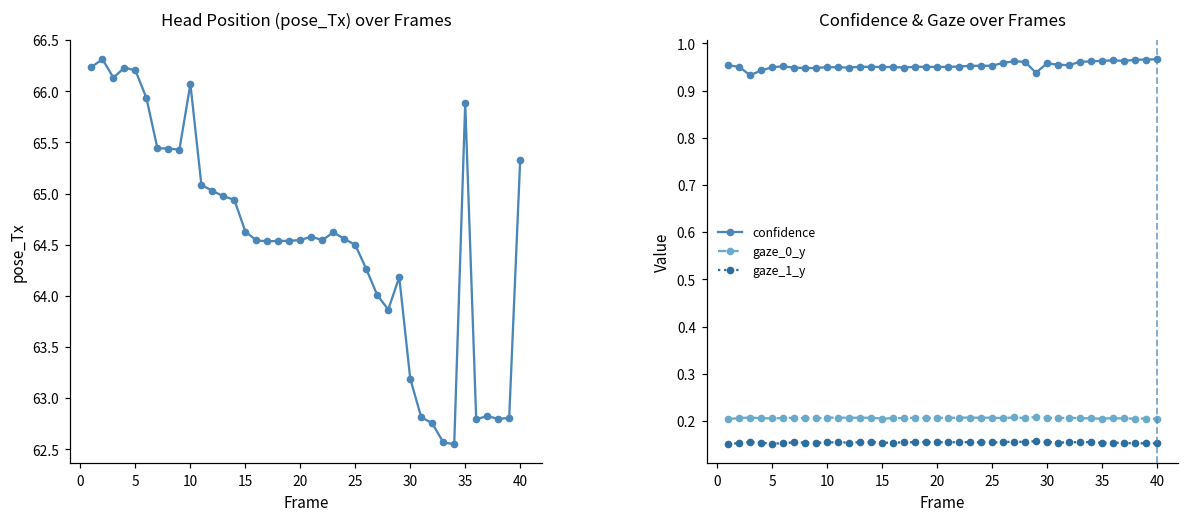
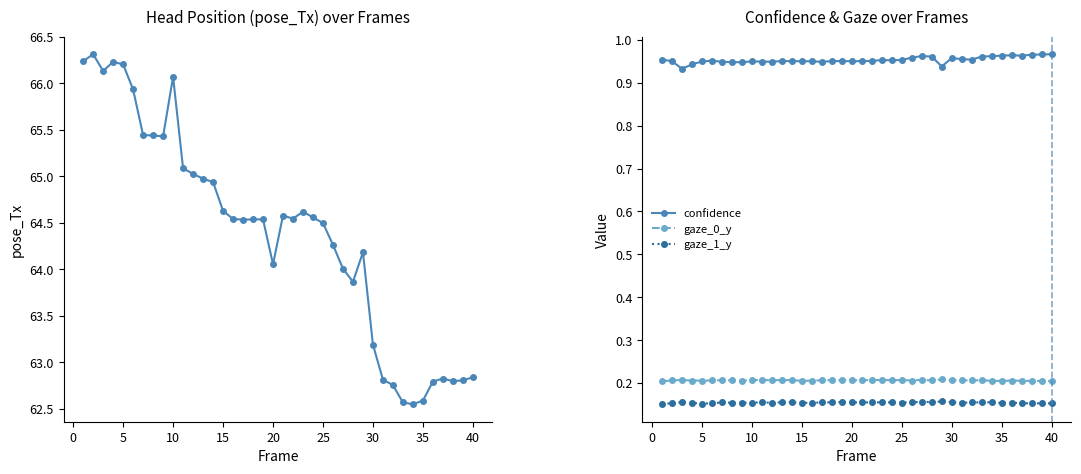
  {
    "Head Position (pose_Tx) over Frames": {
      "5": 66.2,
      "10": 66.1,
      "15": 64.6,
-     "20": 64.5,
+     "20": 64.1,
      "25": 64.5,
      "30": 63.2,
-     "35": 65.9,
-     "40": 65.3
+     "35": 62.6,
+     "40": 62.8
    }
  }
